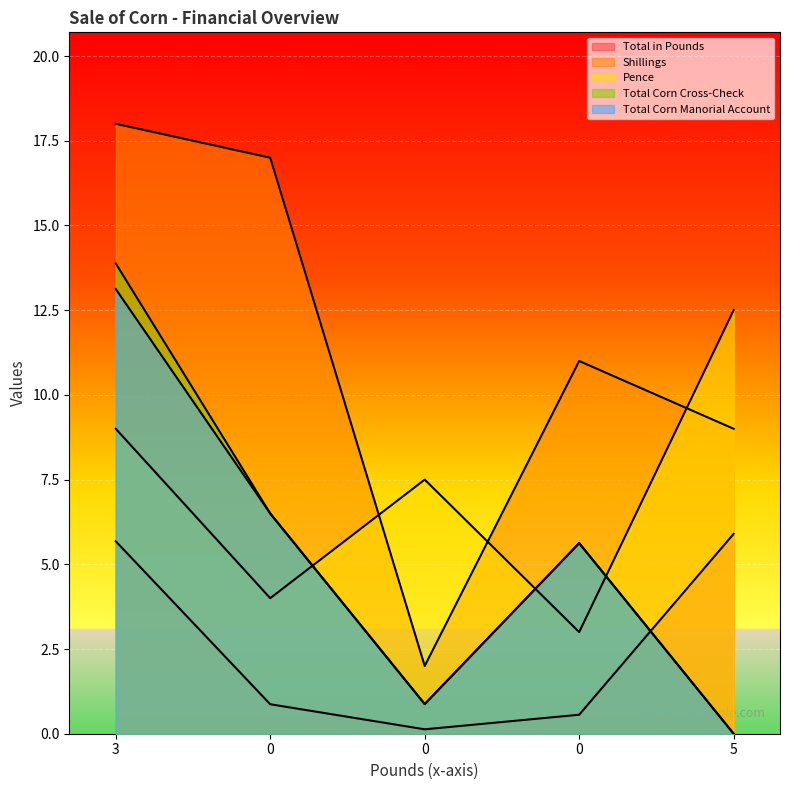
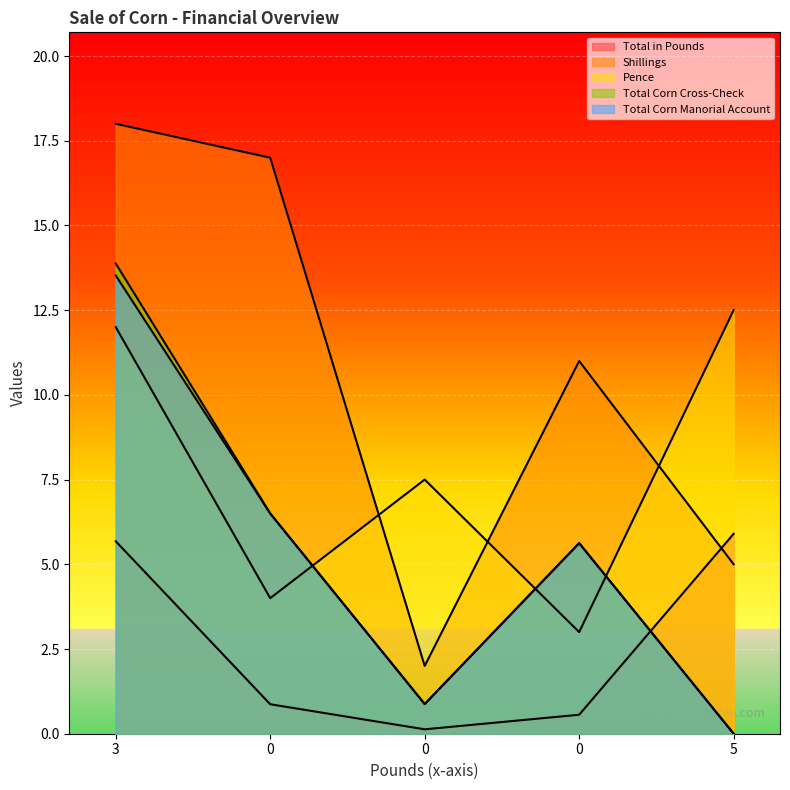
  {
    "Total in Pounds": {
      "3": 5.7,
      "5": 5.9
    },
    "Shillings": {
      "3": 18,
-     "5": 9
+     "5": 5
    },
    "Pence": {
-     "3": 9,
+     "3": 12,
      "5": 12.5
    },
    "Total Corn Cross-Check": {
      "3": 13.9
    },
    "Total Corn Manorial Account": {
-     "3": 13.1
+     "3": 13.5
    }
  }
